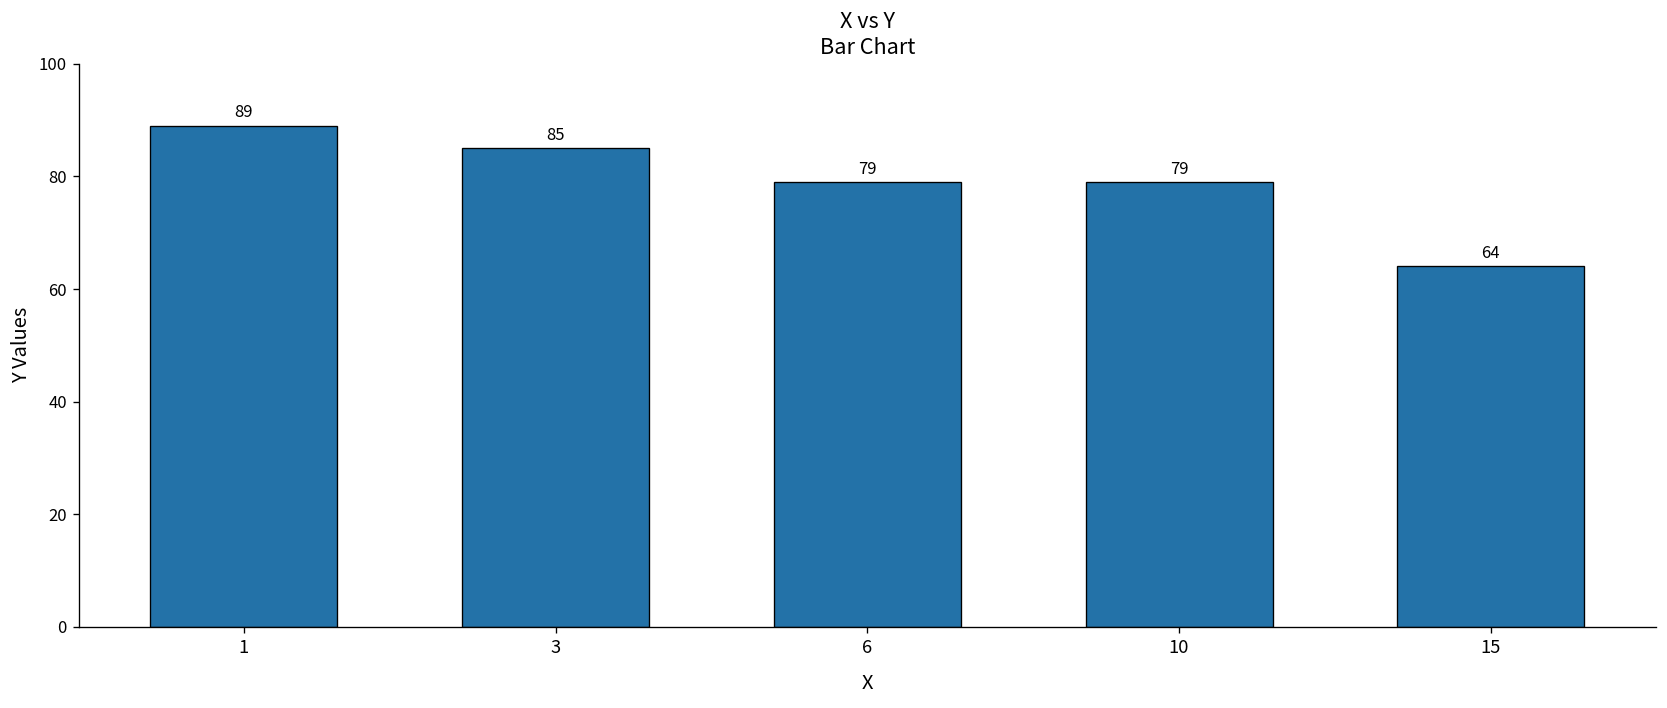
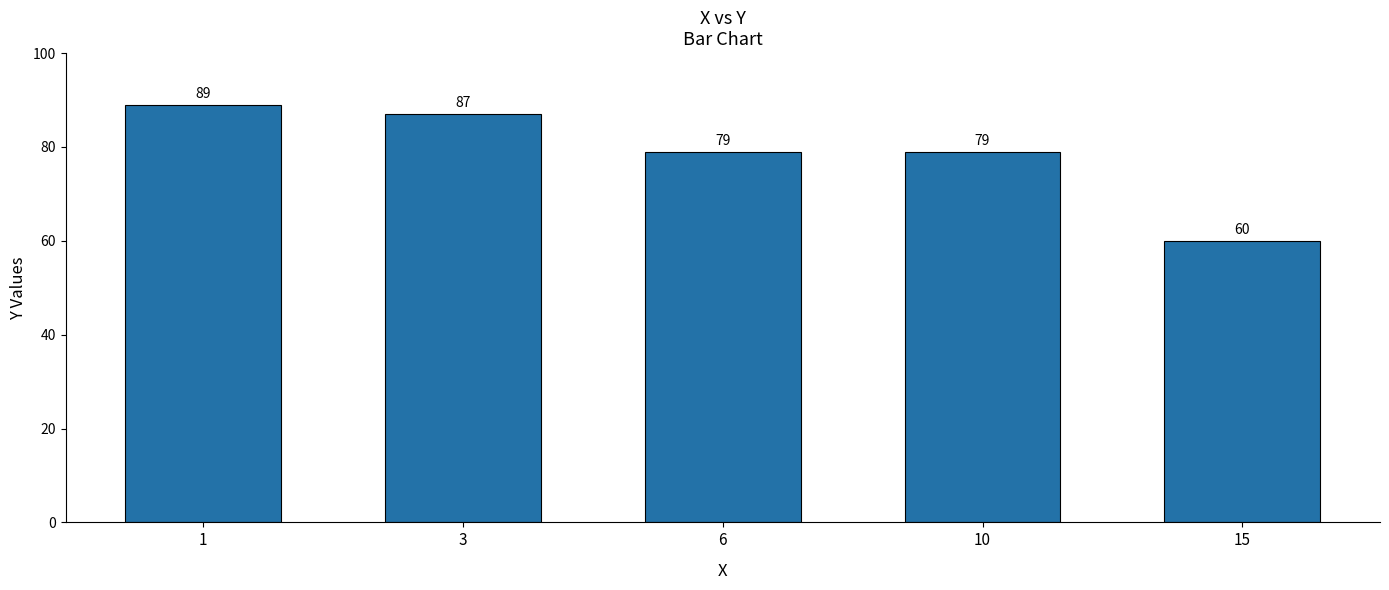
  {
    "1": 89,
-   "3": 85,
+   "3": 87,
    "6": 79,
    "10": 79,
-   "15": 64
+   "15": 60
  }
